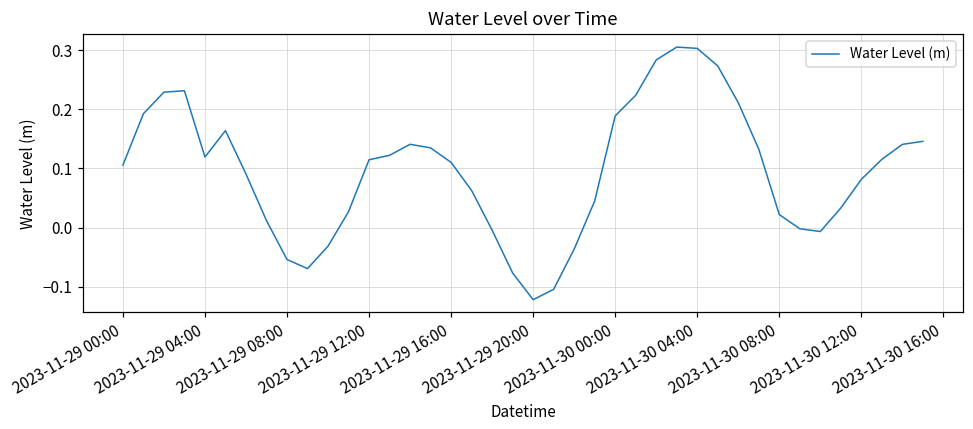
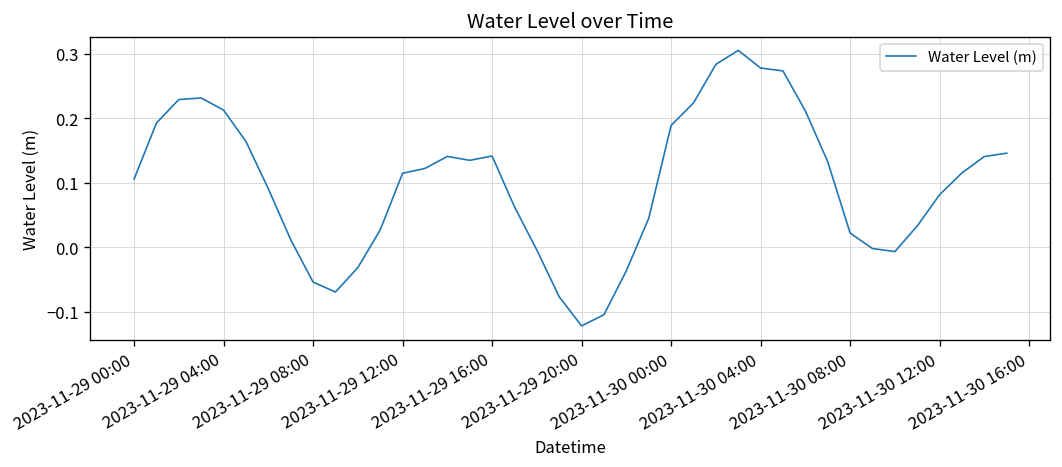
  {
    "2023-11-29 00:00": 0.11,
-   "2023-11-29 04:00": 0.12,
+   "2023-11-29 04:00": 0.21,
    "2023-11-29 08:00": -0.05,
    "2023-11-29 12:00": 0.11,
-   "2023-11-29 16:00": 0.11,
+   "2023-11-29 16:00": 0.14,
    "2023-11-29 20:00": -0.12,
    "2023-11-30 00:00": 0.19,
-   "2023-11-30 04:00": 0.30,
+   "2023-11-30 04:00": 0.28,
    "2023-11-30 08:00": 0.02,
    "2023-11-30 12:00": 0.08
  }
